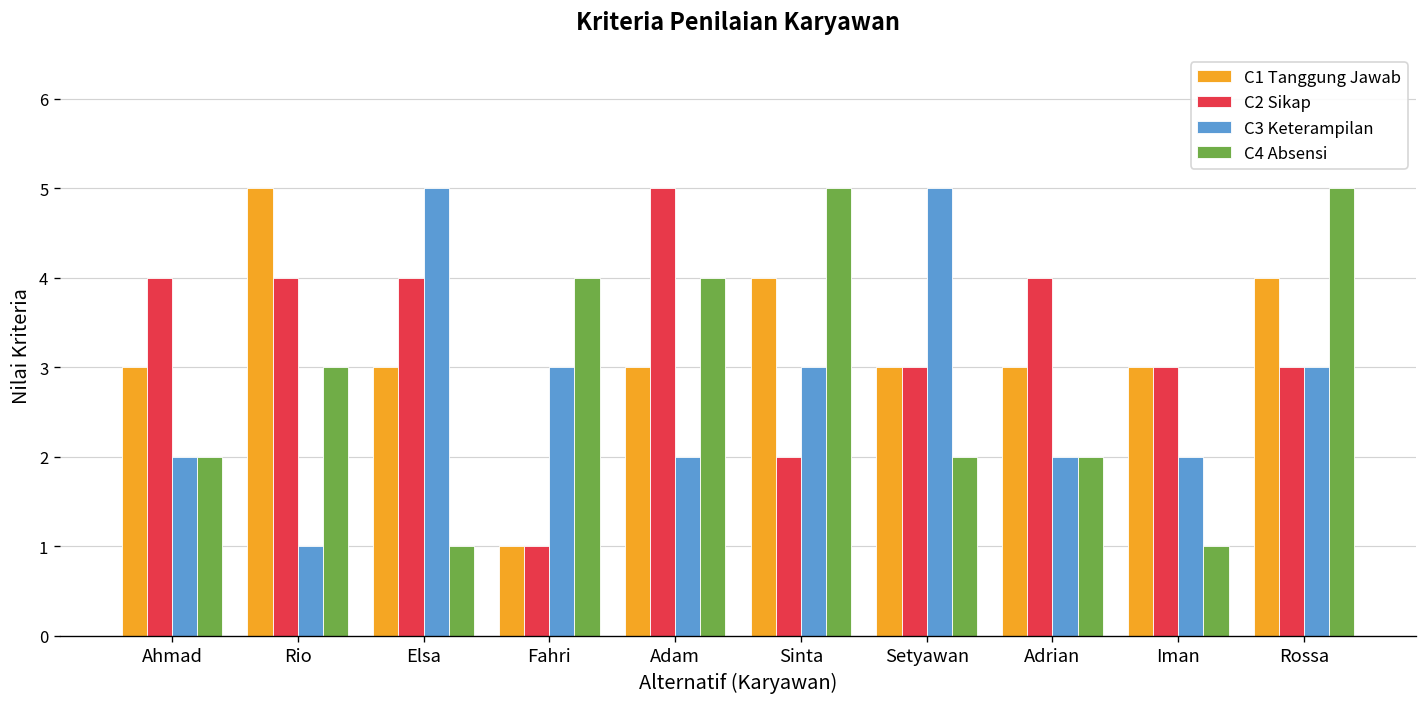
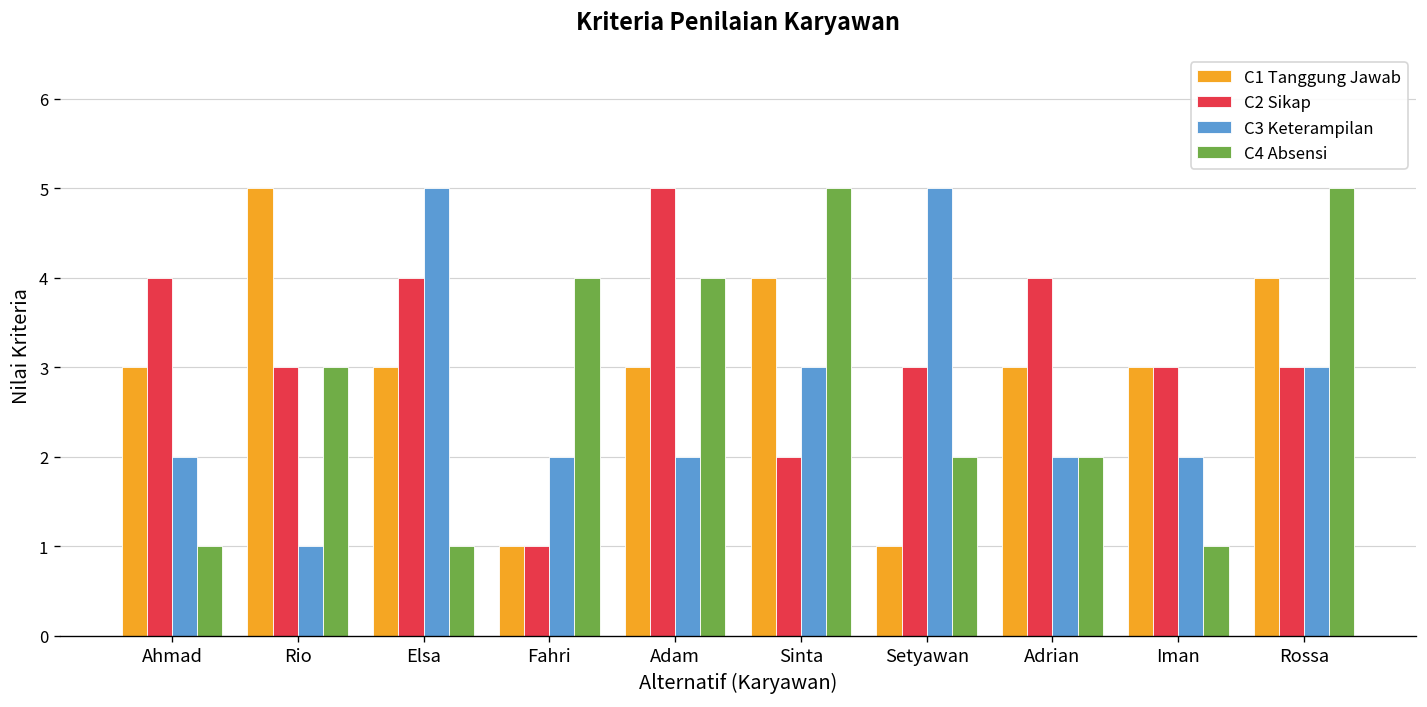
  {
    "C1 Tanggung Jawab": {
      "Ahmad": 3,
      "Rio": 5,
      "Elsa": 3,
      "Fahri": 1,
      "Adam": 3,
      "Sinta": 4,
-     "Setyawan": 3,
+     "Setyawan": 1,
      "Adrian": 3,
      "Iman": 3,
      "Rossa": 4
    },
    "C2 Sikap": {
      "Ahmad": 4,
-     "Rio": 4,
+     "Rio": 3,
      "Elsa": 4,
      "Fahri": 1,
      "Adam": 5,
      "Sinta": 2,
      "Setyawan": 3,
      "Adrian": 4,
      "Iman": 3,
      "Rossa": 3
    },
    "C3 Keterampilan": {
      "Ahmad": 2,
      "Rio": 1,
      "Elsa": 5,
-     "Fahri": 3,
+     "Fahri": 2,
      "Adam": 2,
      "Sinta": 3,
      "Setyawan": 5,
      "Adrian": 2,
      "Iman": 2,
      "Rossa": 3
    },
    "C4 Absensi": {
-     "Ahmad": 2,
+     "Ahmad": 1,
      "Rio": 3,
      "Elsa": 1,
      "Fahri": 4,
      "Adam": 4,
      "Sinta": 5,
      "Setyawan": 2,
      "Adrian": 2,
      "Iman": 1,
      "Rossa": 5
    }
  }
